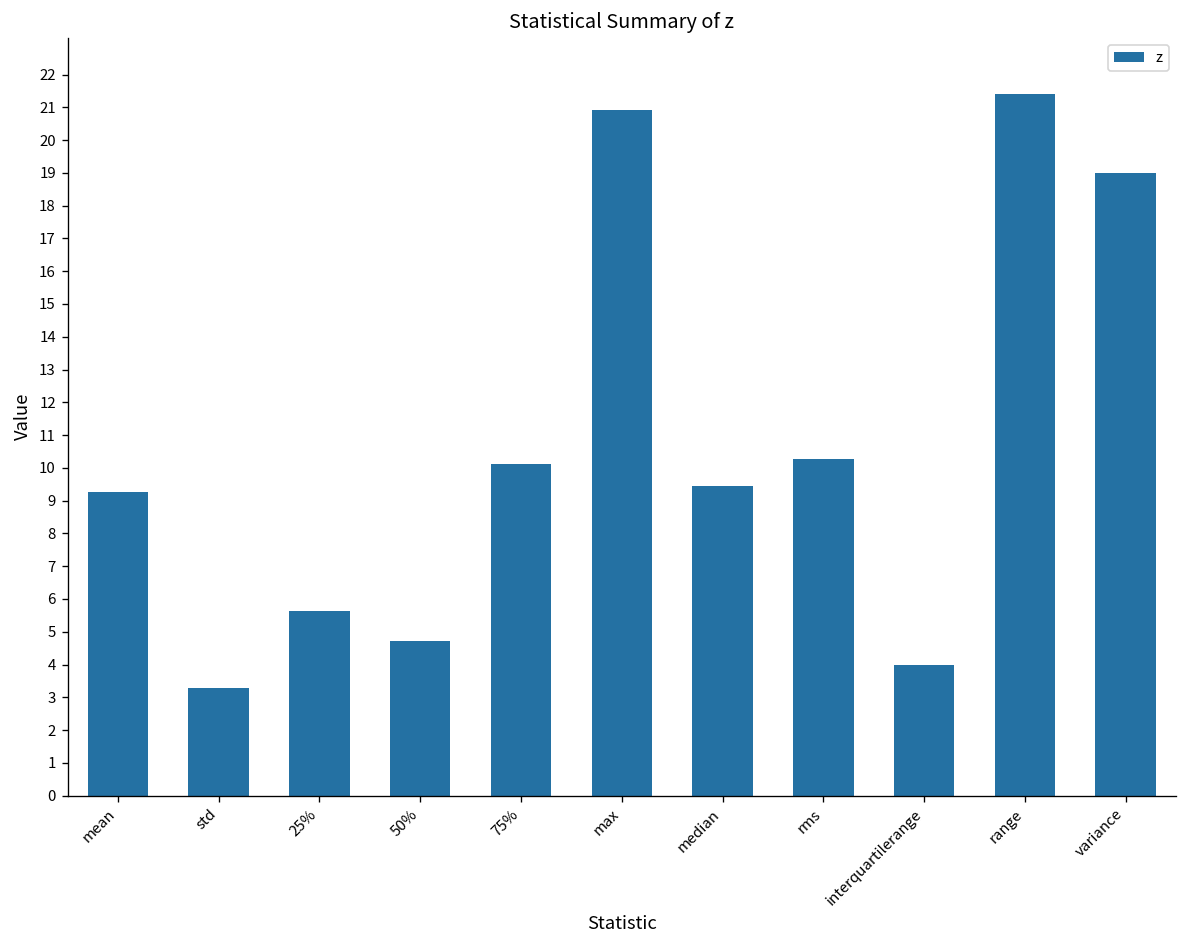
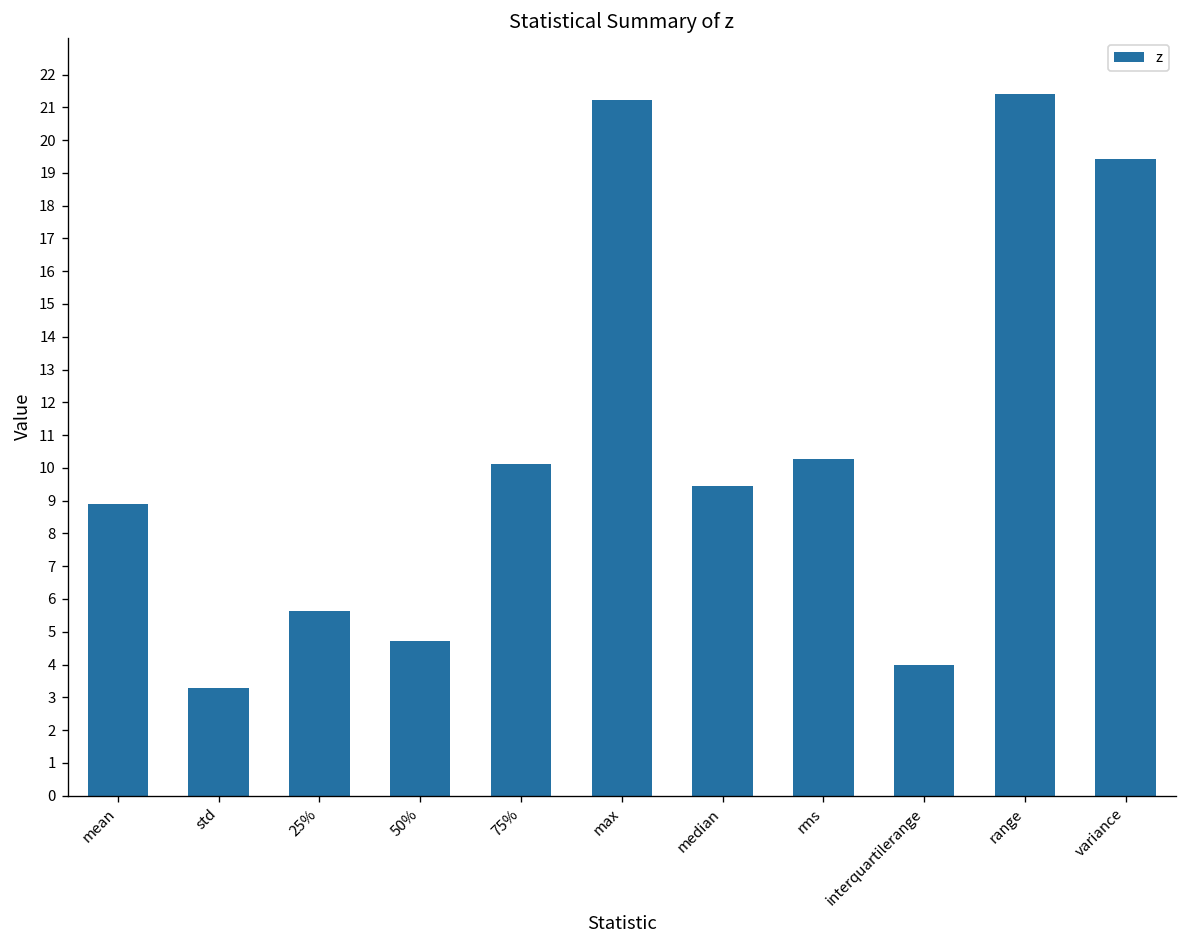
  {
-   "mean": 9.3,
+   "mean": 8.9,
    "std": 3.3,
    "25%": 5.6,
    "50%": 4.7,
    "75%": 10.1,
-   "max": 20.9,
+   "max": 21.2,
    "median": 9.4,
    "rms": 10.3,
    "interquartilerange": 4.0,
    "range": 21.4,
-   "variance": 19.0
+   "variance": 19.4
  }
